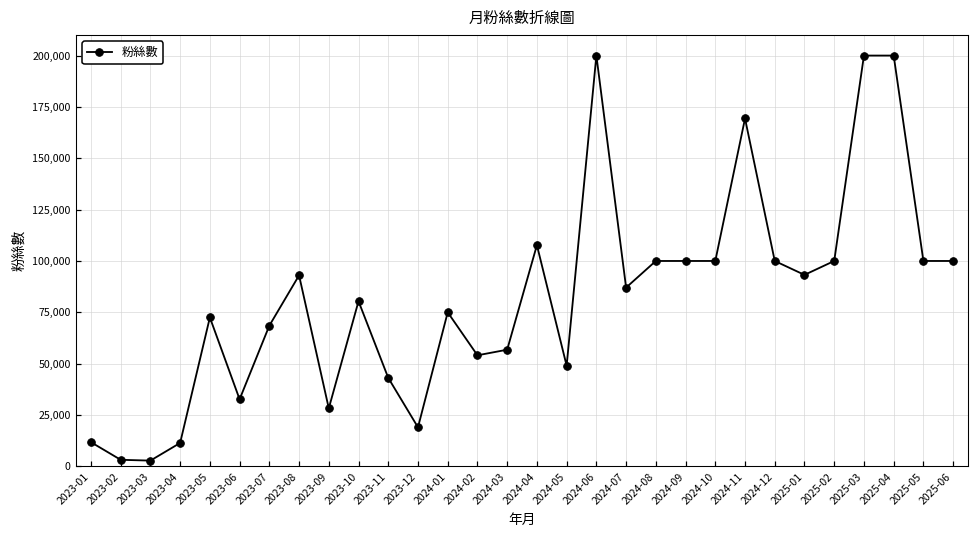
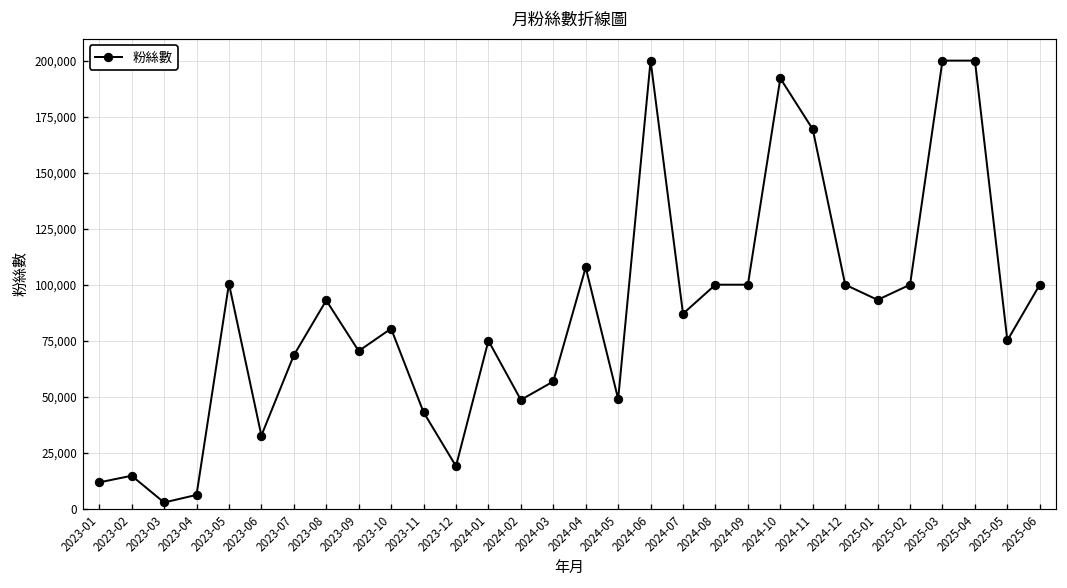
  {
    "2023-01": "12,000",
-   "2023-02": "3,000",
+   "2023-02": "15,000",
    "2023-03": "3,000",
-   "2023-04": "11,000",
-   "2023-05": "73,000",
+   "2023-04": "6,000",
+   "2023-05": "100,000",
    "2023-06": "33,000",
    "2023-07": "69,000",
    "2023-08": "93,000",
-   "2023-09": "28,000",
+   "2023-09": "70,000",
    "2023-10": "80,000",
    "2023-11": "43,000",
    "2023-12": "19,000",
    "2024-01": "75,000",
-   "2024-02": "54,000",
+   "2024-02": "49,000",
    "2024-03": "57,000",
    "2024-04": "108,000",
    "2024-05": "49,000",
    "2024-06": "200,000",
    "2024-07": "87,000",
    "2024-08": "100,000",
    "2024-09": "100,000",
-   "2024-10": "100,000",
+   "2024-10": "192,000",
    "2024-11": "169,000",
    "2024-12": "100,000",
    "2025-01": "93,000",
    "2025-02": "100,000",
    "2025-03": "200,000",
    "2025-04": "200,000",
-   "2025-05": "100,000",
+   "2025-05": "75,000",
    "2025-06": "100,000"
  }
